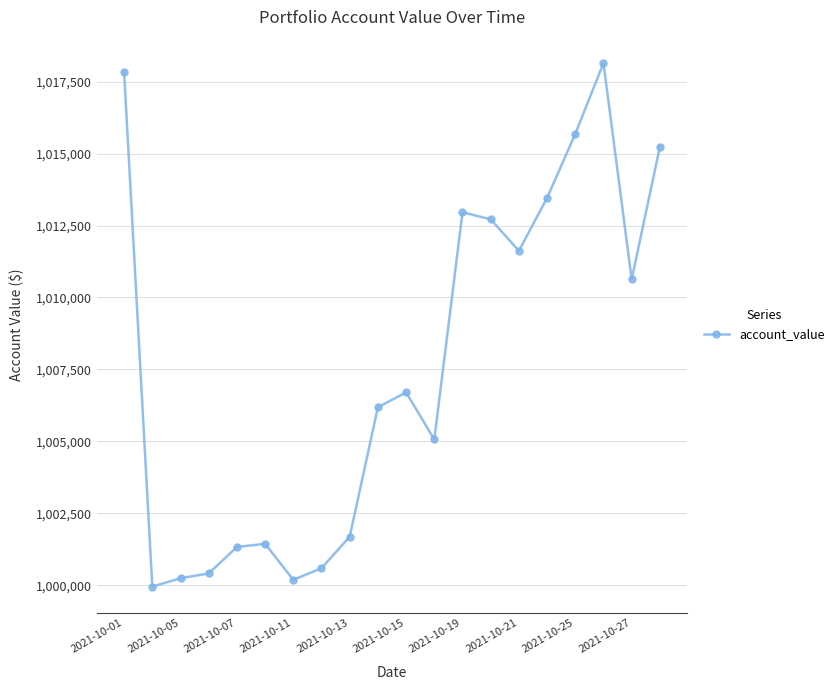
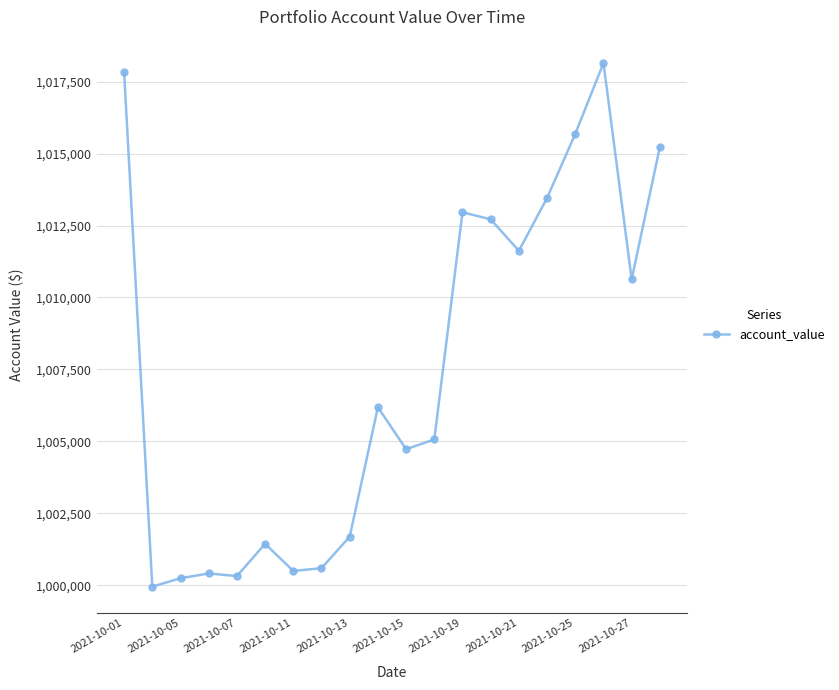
  {
    "2021-10-01": "1,017,800",
    "2021-10-05": "1,000,200",
-   "2021-10-07": "1,001,300",
-   "2021-10-11": "1,000,200",
+   "2021-10-07": "1,000,300",
+   "2021-10-11": "1,000,500",
    "2021-10-13": "1,001,700",
-   "2021-10-15": "1,006,700",
+   "2021-10-15": "1,004,700",
    "2021-10-19": "1,013,000",
    "2021-10-21": "1,011,600",
    "2021-10-25": "1,015,700",
    "2021-10-27": "1,010,600"
  }
